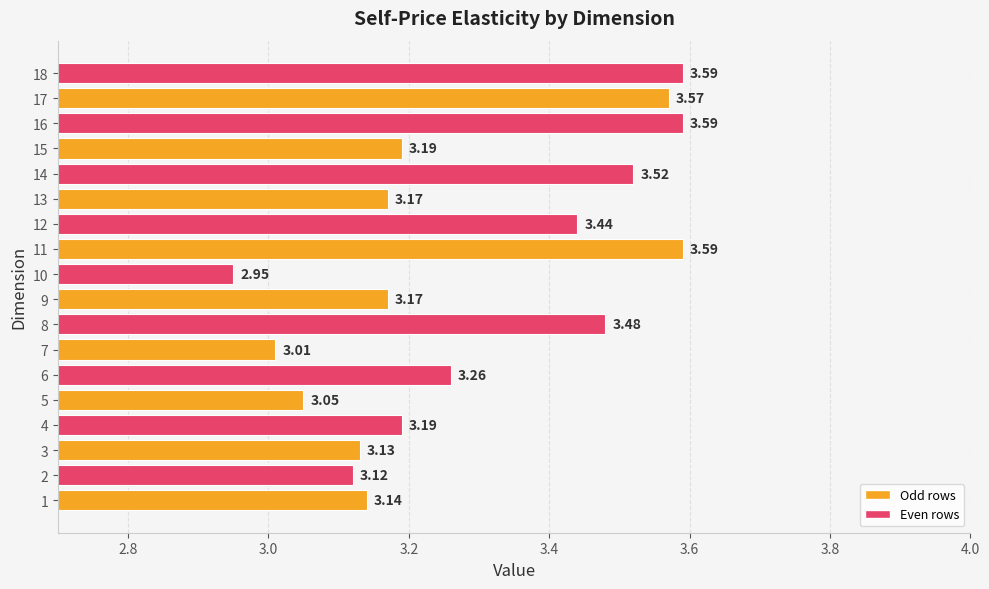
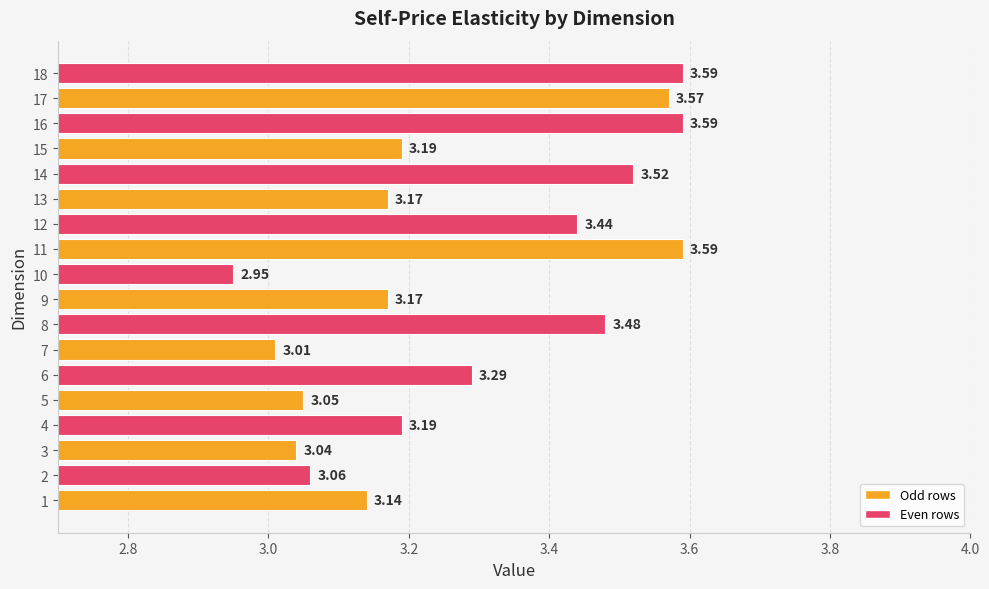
  {
    "18": 3.59,
    "17": 3.57,
    "16": 3.59,
    "15": 3.19,
    "14": 3.52,
    "13": 3.17,
    "12": 3.44,
    "11": 3.59,
    "10": 2.95,
    "9": 3.17,
    "8": 3.48,
    "7": 3.01,
-   "6": 3.26,
+   "6": 3.29,
    "5": 3.05,
    "4": 3.19,
-   "3": 3.13,
-   "2": 3.12,
+   "3": 3.04,
+   "2": 3.06,
    "1": 3.14
  }
